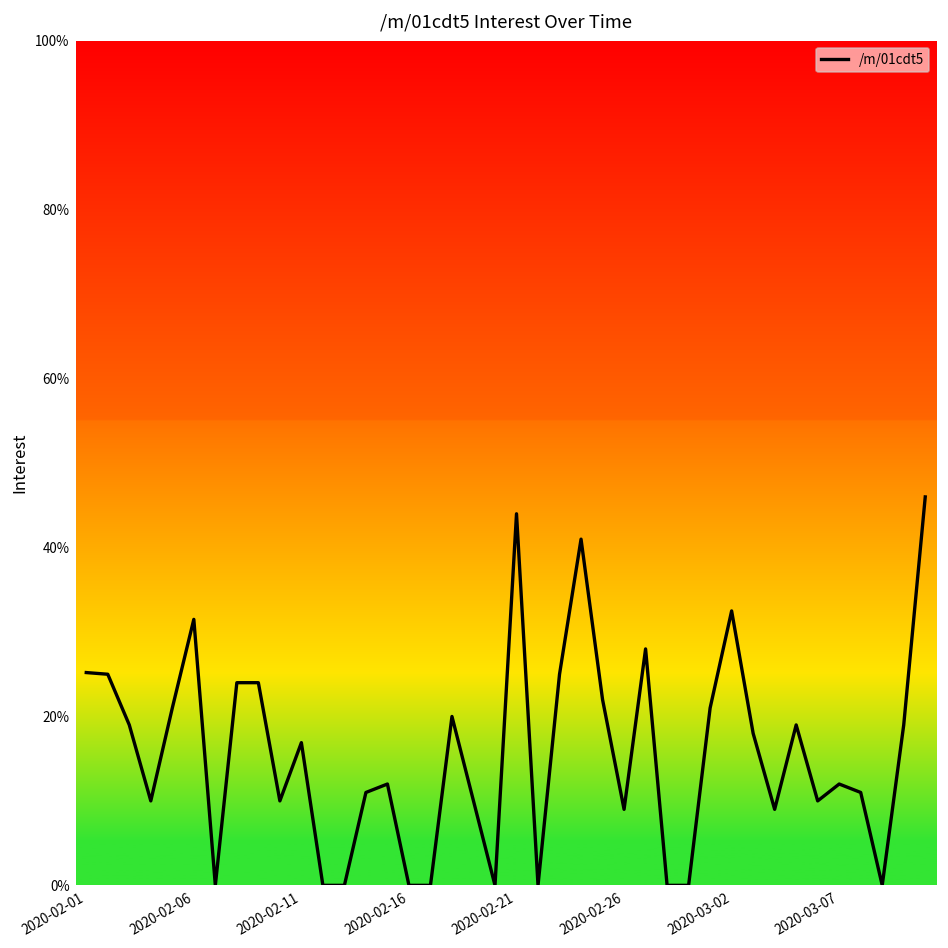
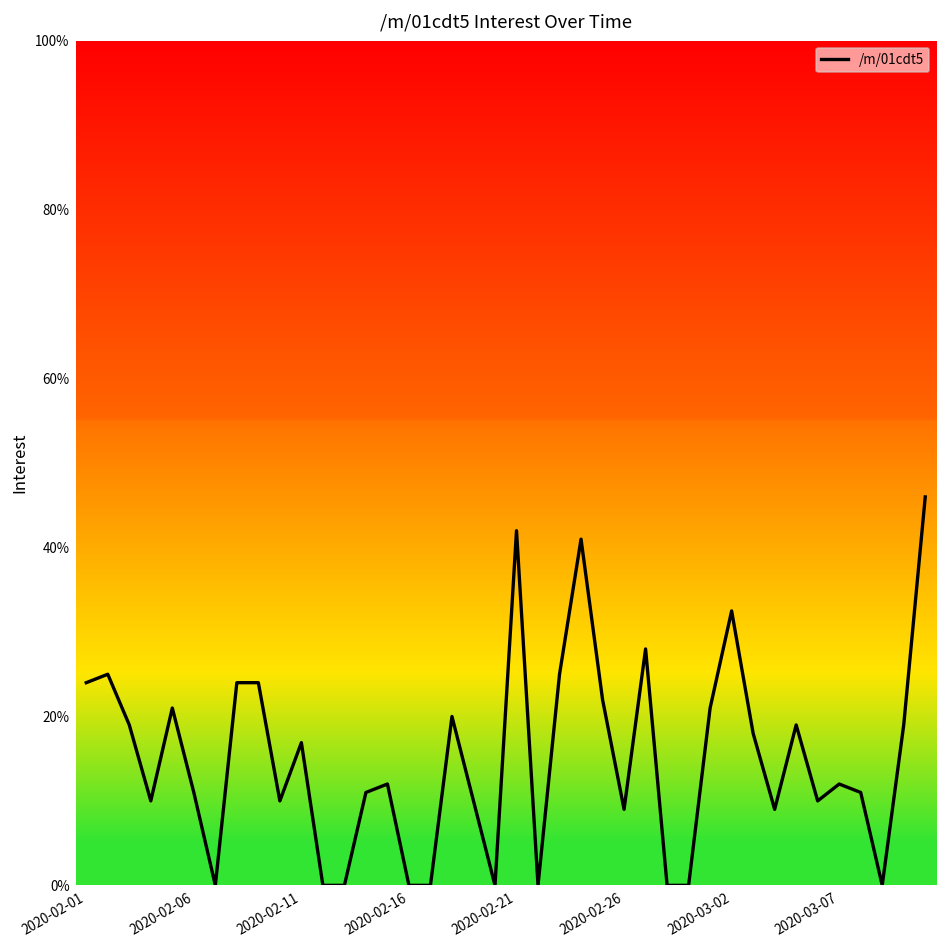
  {
-   "2020-02-01": "25%",
-   "2020-02-06": "32%",
+   "2020-02-01": "24%",
+   "2020-02-06": "11%",
    "2020-02-11": "17%",
    "2020-02-16": "0%",
-   "2020-02-21": "44%",
+   "2020-02-21": "42%",
    "2020-02-26": "9%",
    "2020-03-02": "33%",
    "2020-03-07": "12%"
  }
